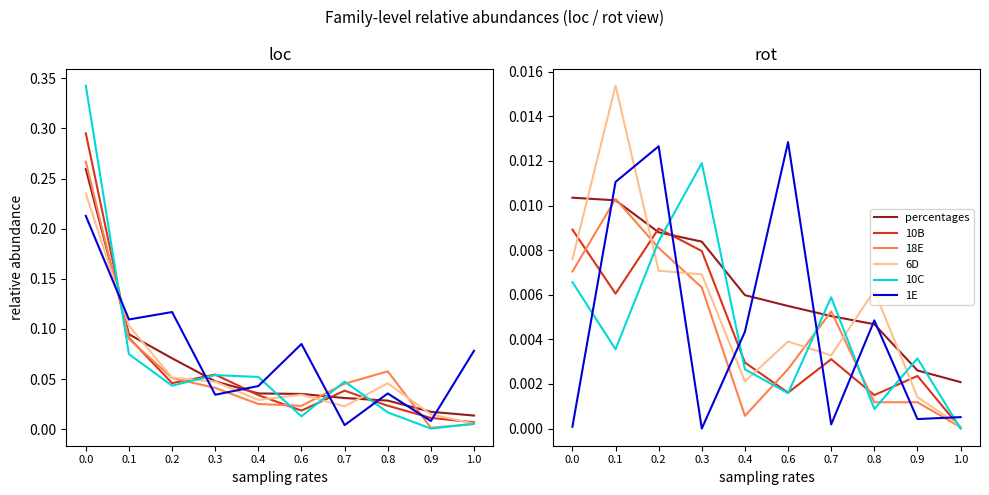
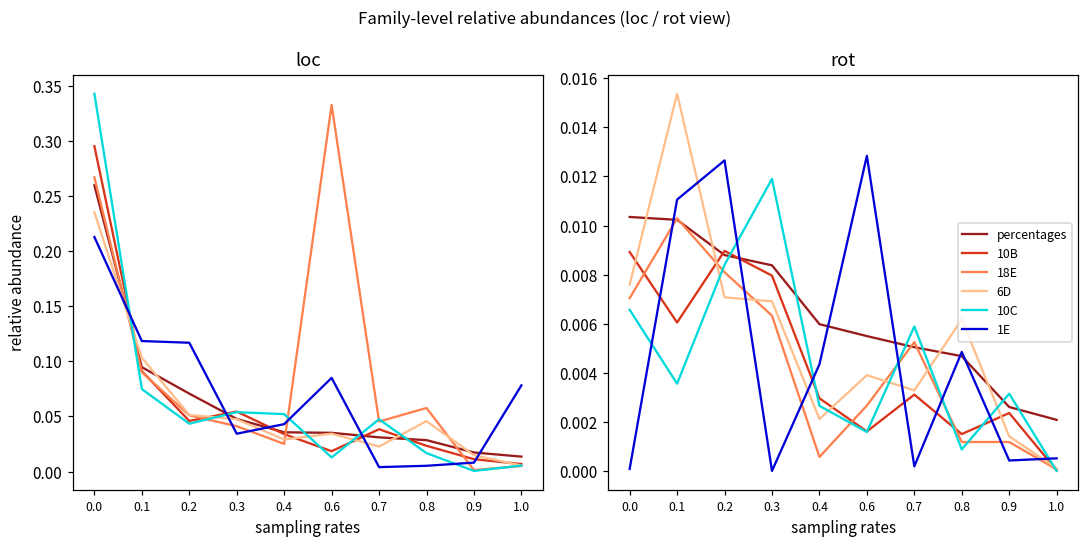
  {
    "loc": {
      "percentages": {
        "0.0": 0.260,
        "0.1": 0.095,
        "0.2": 0.071,
        "0.7": 0.031,
        "0.8": 0.028,
        "1.0": 0.014
      },
      "10B": {
        "0.0": 0.295,
        "0.2": 0.046,
        "0.6": 0.018,
        "0.7": 0.038,
        "0.8": 0.023,
        "0.9": 0.011
      },
      "18E": {
        "0.0": 0.267,
        "0.3": 0.041,
        "0.4": 0.025,
-       "0.6": 0.023,
+       "0.6": 0.333,
        "0.8": 0.058
      },
      "6D": {
        "0.0": 0.235,
        "0.1": 0.103,
        "0.4": 0.029,
        "0.7": 0.023,
        "0.8": 0.046
      },
      "10C": {
        "0.0": 0.343,
        "0.1": 0.075,
        "0.2": 0.043,
        "0.4": 0.052,
        "0.6": 0.013,
        "0.8": 0.017
      },
      "1E": {
        "0.0": 0.213,
-       "0.1": 0.109,
+       "0.1": 0.118,
        "0.2": 0.117,
        "0.3": 0.034,
        "0.4": 0.043,
        "0.6": 0.085,
        "0.7": 0.004,
-       "0.8": 0.036,
+       "0.8": 0.005,
        "0.9": 0.008,
        "1.0": 0.078
      }
    },
    "rot": {
      "percentages": {
        "0.0": 0.0103,
        "0.2": 0.0088,
        "0.3": 0.0084,
        "0.4": 0.0060,
        "0.6": 0.0055,
        "0.7": 0.0050,
        "0.8": 0.0047,
        "0.9": 0.0026,
        "1.0": 0.0021
      },
      "10B": {
        "0.0": 0.0089,
        "0.1": 0.0060,
        "0.2": 0.0090,
        "0.3": 0.0080,
        "0.4": 0.0030,
        "0.7": 0.0031,
        "0.8": 0.0015,
        "0.9": 0.0024
      },
      "18E": {
        "0.0": 0.0070,
        "0.2": 0.0081,
        "0.3": 0.0063,
        "0.4": 0.0006,
        "0.6": 0.0027,
        "0.7": 0.0052,
        "0.8": 0.0012,
        "0.9": 0.0012
      },
      "6D": {
        "0.0": 0.0076,
        "0.1": 0.0154,
        "0.2": 0.0071,
        "0.3": 0.0069,
        "0.4": 0.0021,
        "0.6": 0.0039,
        "0.7": 0.0033,
        "0.9": 0.0014
      },
      "10C": {
        "0.0": 0.0066,
        "0.1": 0.0036,
        "0.2": 0.0084,
        "0.3": 0.0119,
        "0.4": 0.0027,
        "0.7": 0.0059,
        "0.8": 0.0009,
        "0.9": 0.0031
      },
      "1E": {
        "0.0": 0.0001,
        "0.1": 0.0111,
        "0.2": 0.0127,
        "0.3": 0.0000,
        "0.4": 0.0043,
        "0.6": 0.0128,
        "0.7": 0.0002,
        "0.8": 0.0048,
        "0.9": 0.0004,
        "1.0": 0.0005
      }
    }
  }
